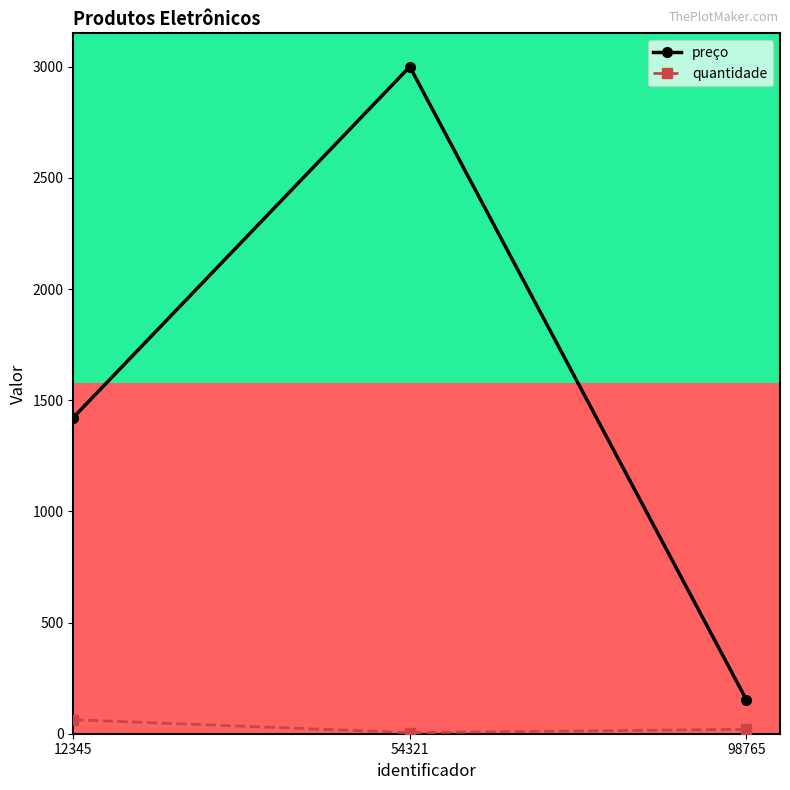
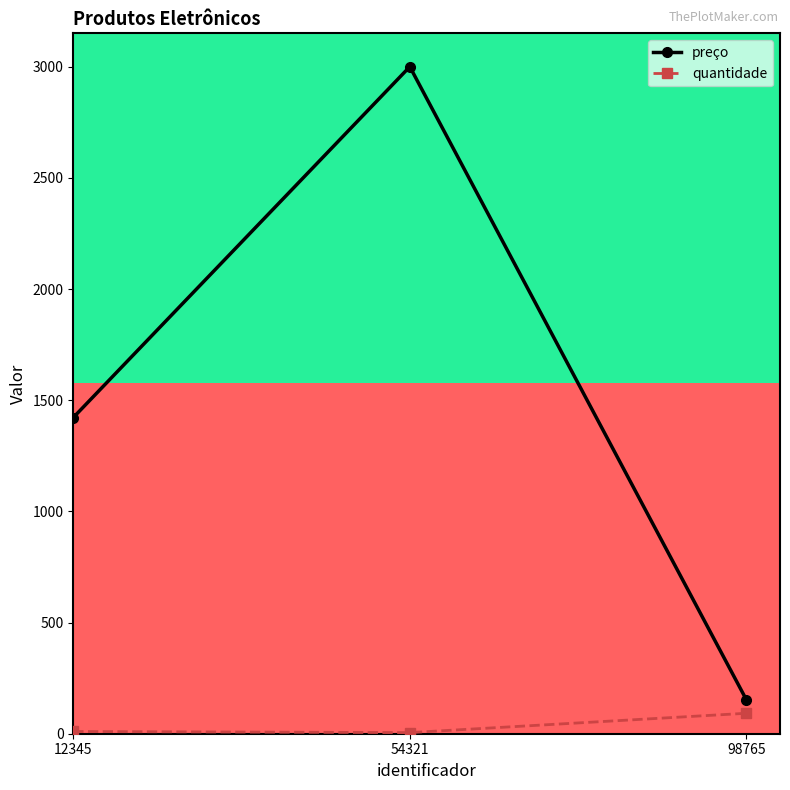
  {
    "preço": {
      "12345": 1420,
      "54321": 3000,
      "98765": 150
    },
    "quantidade": {
-     "12345": 60,
+     "12345": 10,
      "54321": 10,
-     "98765": 20
+     "98765": 90
    }
  }
